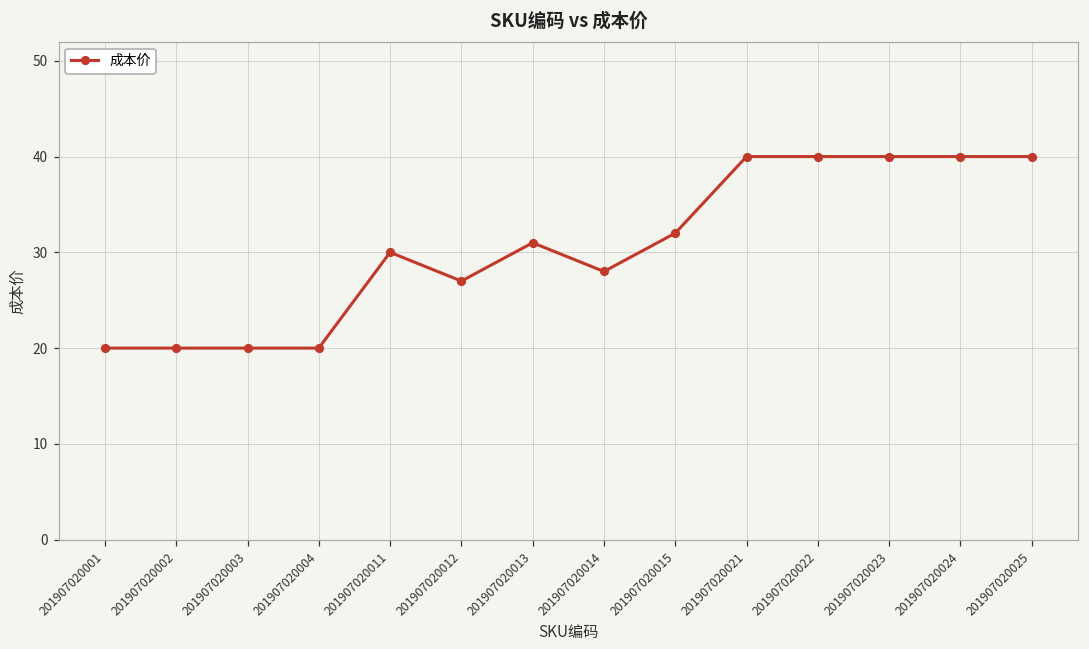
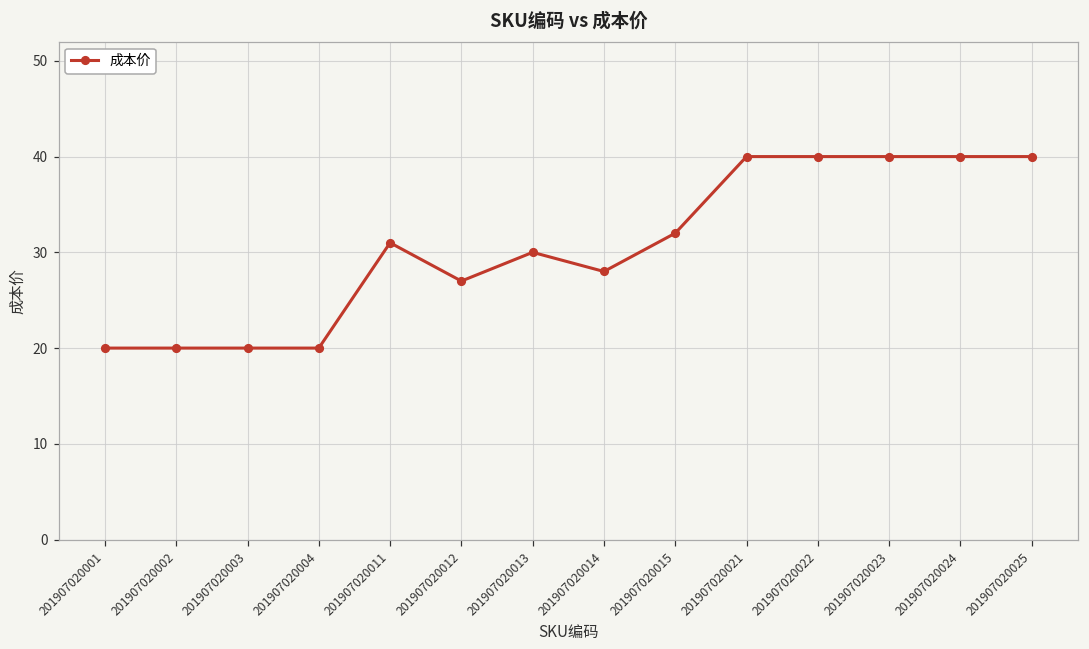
  {
    "201907020001": 20,
    "201907020002": 20,
    "201907020003": 20,
    "201907020004": 20,
-   "201907020011": 30,
+   "201907020011": 31,
    "201907020012": 27,
-   "201907020013": 31,
+   "201907020013": 30,
    "201907020014": 28,
    "201907020015": 32,
    "201907020021": 40,
    "201907020022": 40,
    "201907020023": 40,
    "201907020024": 40,
    "201907020025": 40
  }
